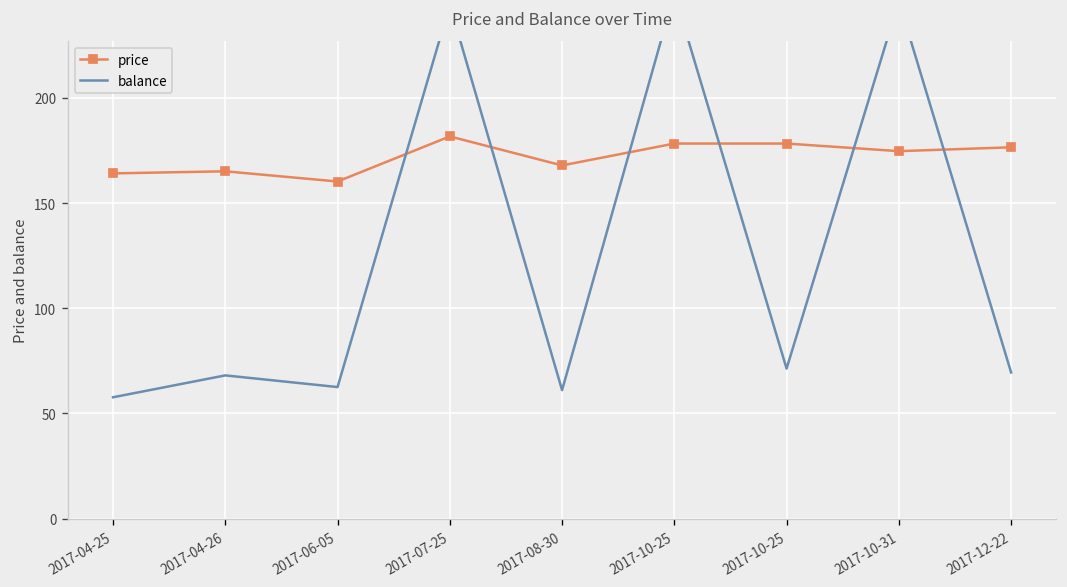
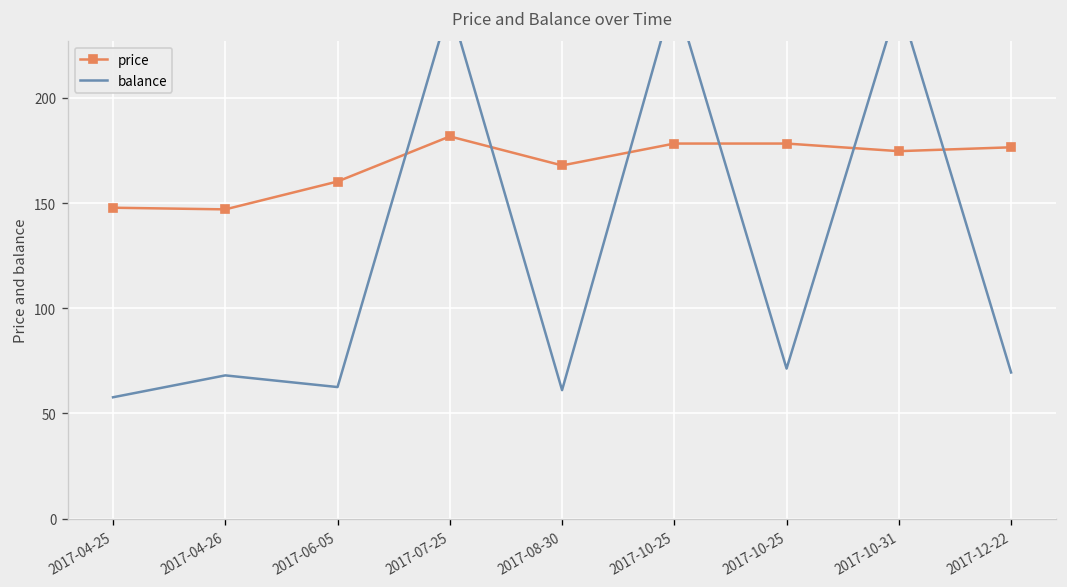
  {
    "price": {
-     "2017-04-25": 164,
-     "2017-04-26": 165,
+     "2017-04-25": 148,
+     "2017-04-26": 147,
      "2017-06-05": 160,
      "2017-07-25": 182,
      "2017-08-30": 168,
      "2017-10-31": 175,
      "2017-12-22": 177
    },
    "balance": {
      "2017-04-25": 58,
      "2017-04-26": 68,
      "2017-06-05": 63,
      "2017-08-30": 61,
      "2017-12-22": 69
    }
  }
